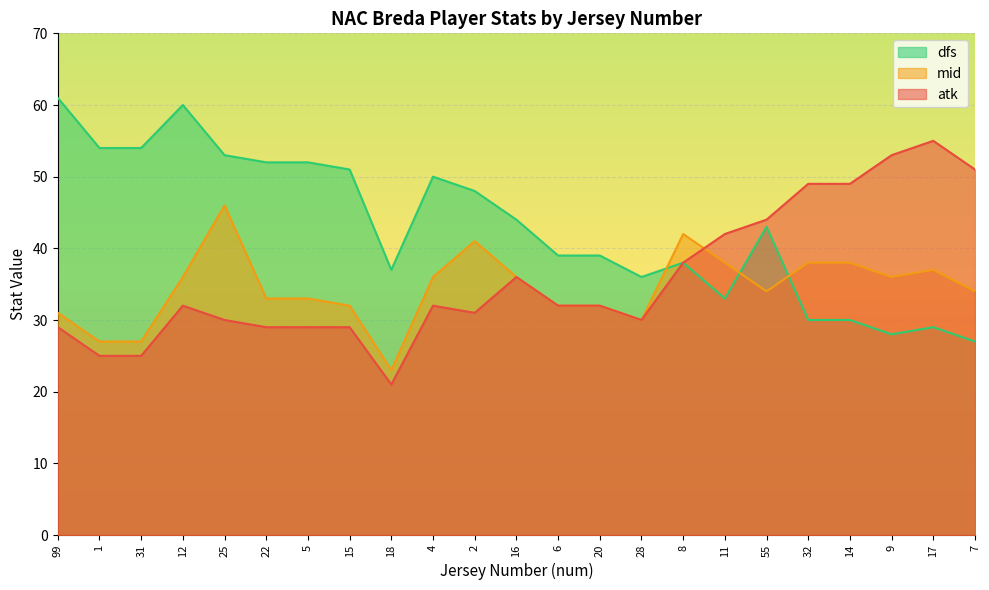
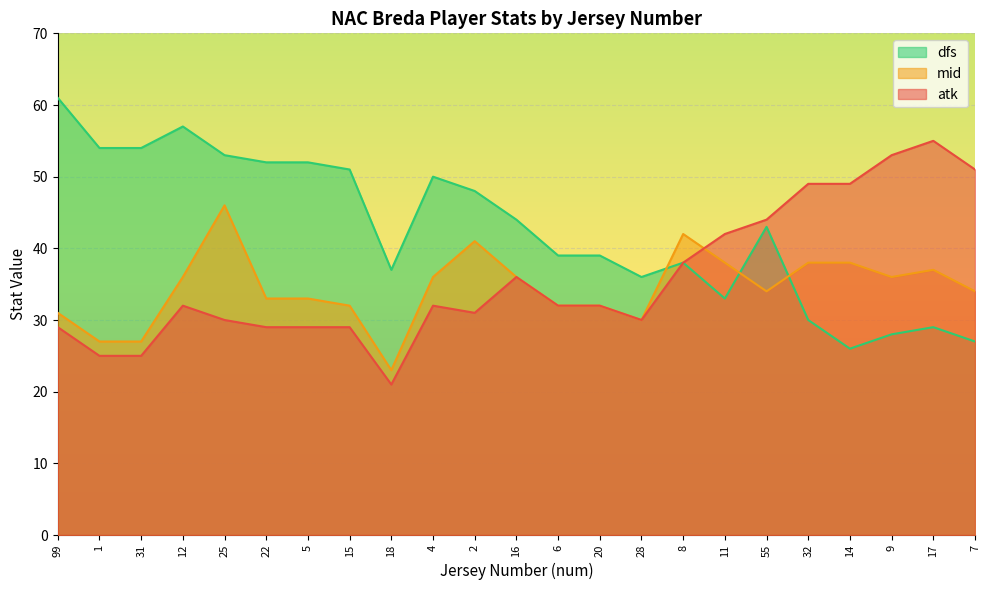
  {
    "dfs": {
      "99": 61,
      "1": 54,
      "31": 54,
-     "12": 60,
+     "12": 57,
      "25": 53,
      "22": 52,
      "5": 52,
      "15": 51,
      "18": 37,
      "4": 50,
      "2": 48,
      "16": 44,
      "6": 39,
      "20": 39,
      "28": 36,
      "11": 33,
      "55": 43,
      "32": 30,
-     "14": 30,
+     "14": 26,
      "9": 28,
      "17": 29,
      "7": 27
    },
    "mid": {
      "99": 31,
      "1": 27,
      "31": 27,
      "12": 36,
      "25": 46,
      "22": 33,
      "5": 33,
      "15": 32,
      "18": 23,
      "4": 36,
      "2": 41,
      "8": 42,
      "11": 38,
      "55": 34,
      "32": 38,
      "14": 38,
      "9": 36,
      "17": 37,
      "7": 34
    },
    "atk": {
      "99": 29,
      "1": 25,
      "31": 25,
      "12": 32,
      "25": 30,
      "22": 29,
      "5": 29,
      "15": 29,
      "18": 21,
      "4": 32,
      "2": 31,
      "11": 42,
      "55": 44,
      "32": 49,
      "14": 49,
      "9": 53,
      "17": 55,
      "7": 51
    }
  }
